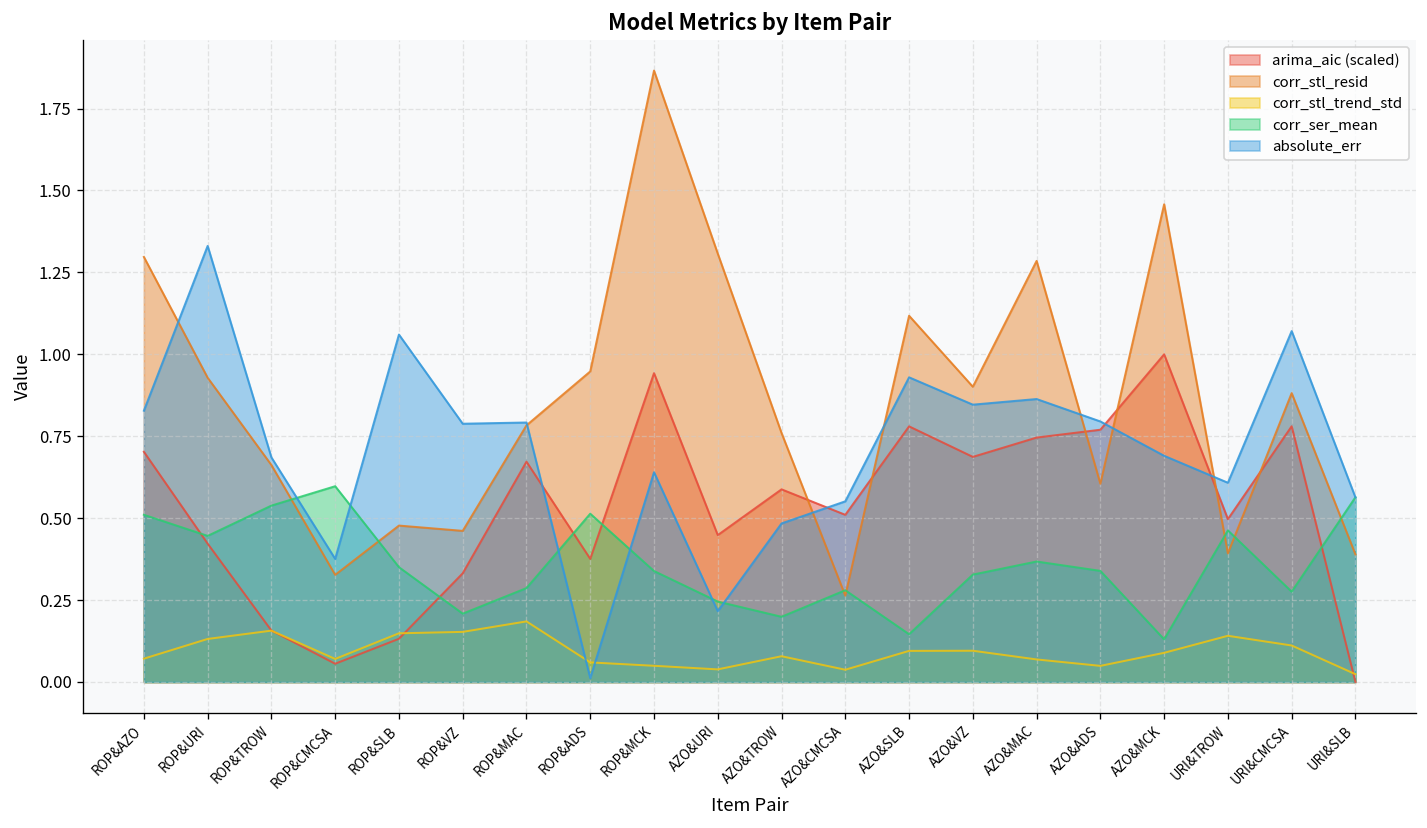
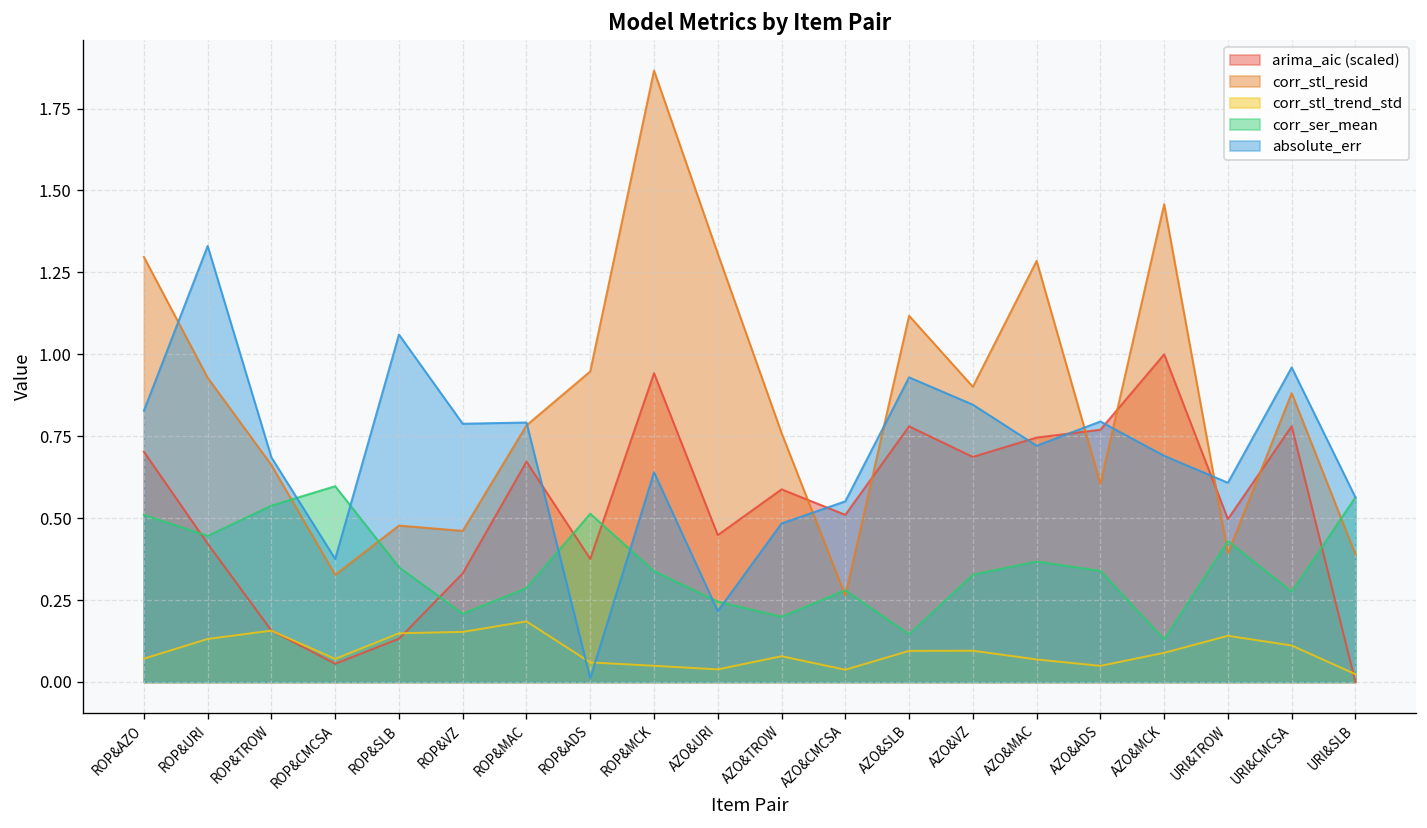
  {
    "corr_ser_mean": {
      "ROP&AZO": 0.51,
      "ROP&URI": 0.45,
      "ROP&TROW": 0.54,
      "ROP&CMCSA": 0.60,
      "ROP&SLB": 0.35,
      "ROP&VZ": 0.21,
      "ROP&MAC": 0.29,
      "ROP&ADS": 0.51,
      "ROP&MCK": 0.34,
      "AZO&URI": 0.25,
      "AZO&TROW": 0.20,
      "AZO&CMCSA": 0.28,
      "AZO&SLB": 0.15,
      "AZO&VZ": 0.33,
      "AZO&MAC": 0.37,
      "AZO&ADS": 0.34,
      "AZO&MCK": 0.13,
-     "URI&TROW": 0.46,
+     "URI&TROW": 0.43,
      "URI&CMCSA": 0.28
    },
    "absolute_err": {
      "ROP&AZO": 0.83,
      "ROP&URI": 1.33,
      "ROP&TROW": 0.69,
      "ROP&CMCSA": 0.38,
      "ROP&SLB": 1.06,
      "ROP&VZ": 0.79,
      "ROP&ADS": 0.01,
      "ROP&MCK": 0.64,
      "AZO&URI": 0.22,
      "AZO&TROW": 0.48,
      "AZO&CMCSA": 0.55,
      "AZO&SLB": 0.93,
      "AZO&VZ": 0.85,
-     "AZO&MAC": 0.86,
+     "AZO&MAC": 0.72,
      "AZO&ADS": 0.80,
      "AZO&MCK": 0.69,
      "URI&TROW": 0.61,
-     "URI&CMCSA": 1.07
+     "URI&CMCSA": 0.96
    }
  }
